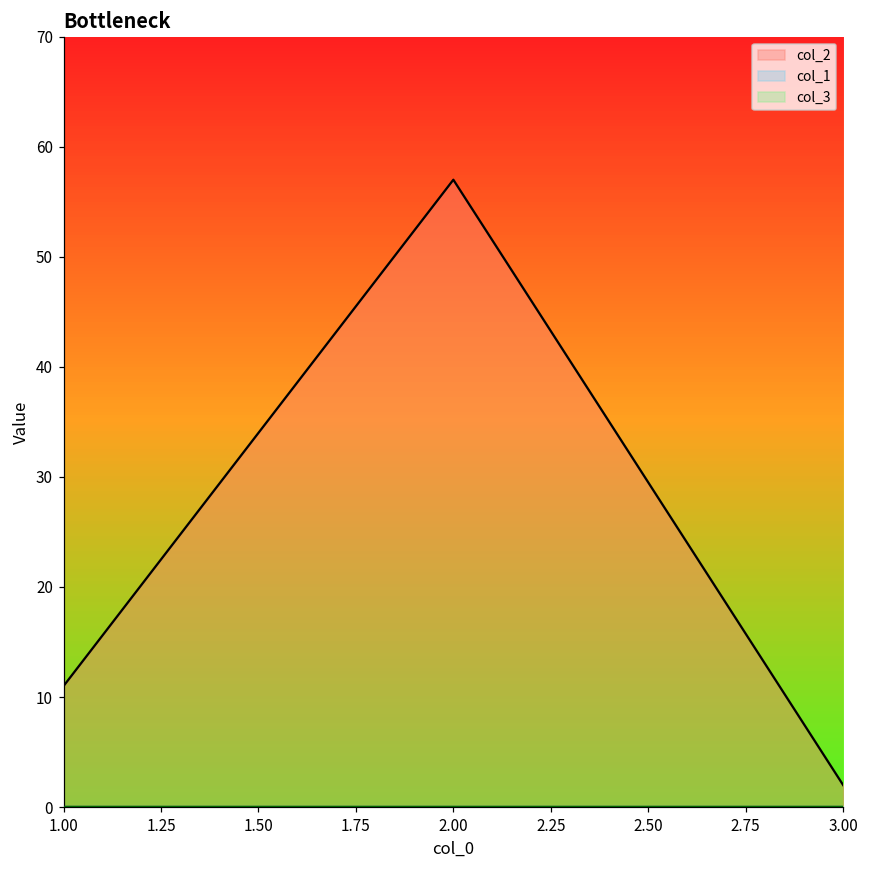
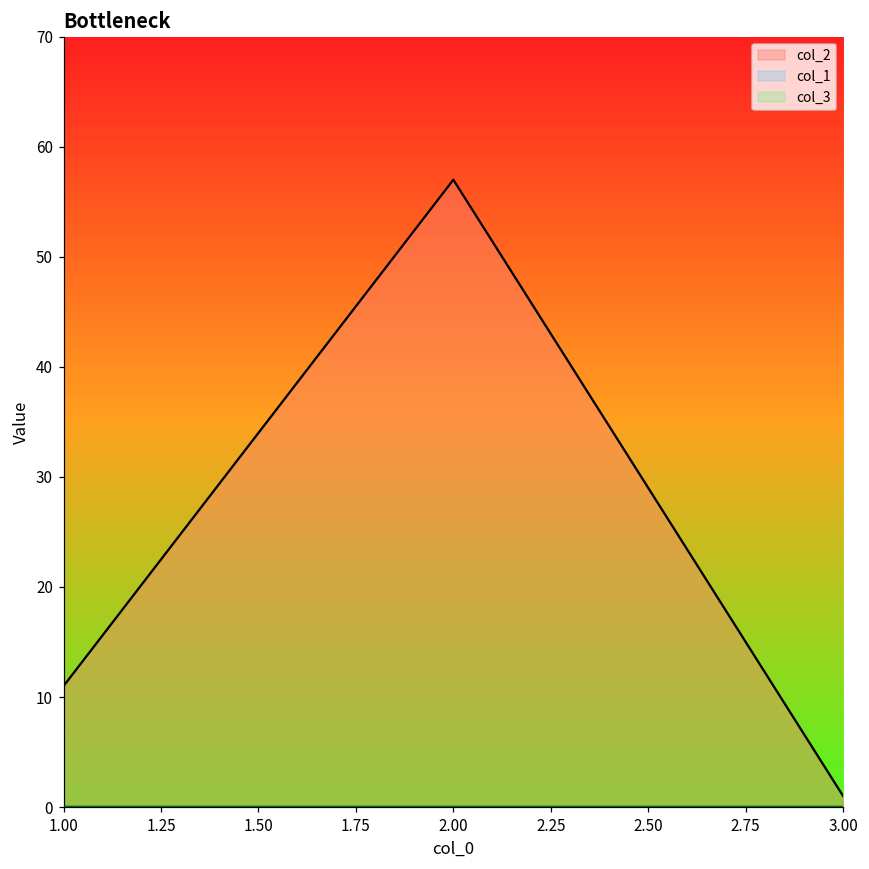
  {
    "col_2": {
      "1.00": 11,
      "2.00": 57,
-     "3.00": 2
+     "3.00": 1
    },
    "col_3": {
      "1.00": 0,
      "2.00": 0,
      "3.00": 0
    }
  }
